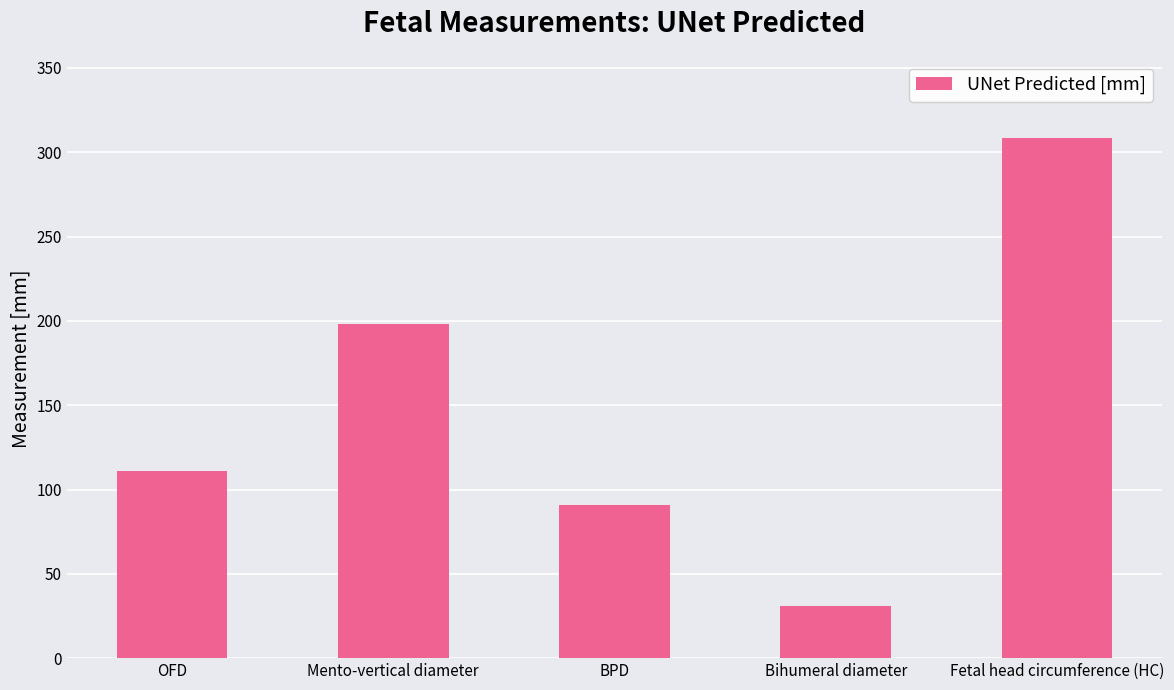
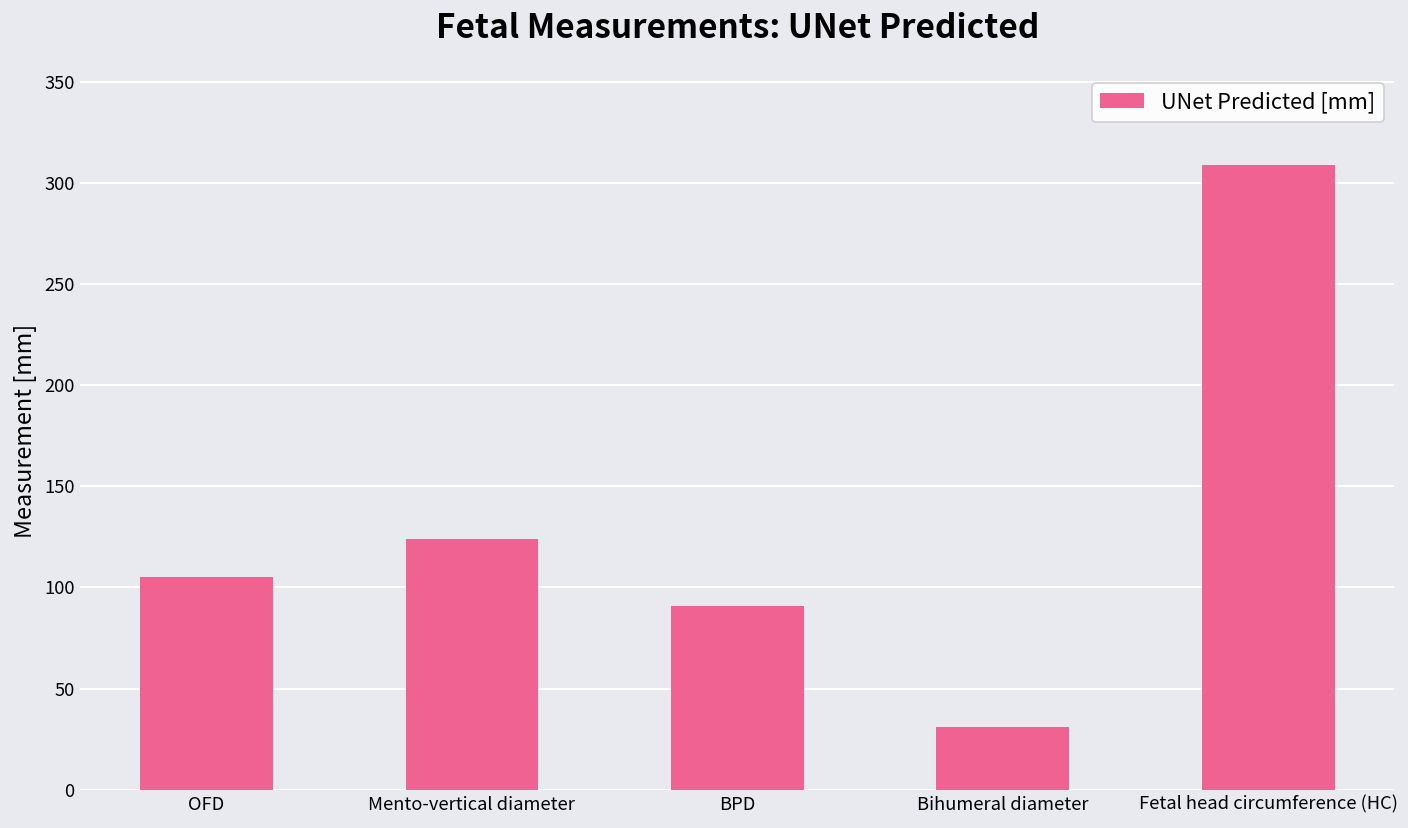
  {
-   "OFD": 111,
-   "Mento-vertical diameter": 198,
+   "OFD": 105,
+   "Mento-vertical diameter": 124,
    "BPD": 91,
    "Bihumeral diameter": 31,
    "Fetal head circumference (HC)": 309
  }
